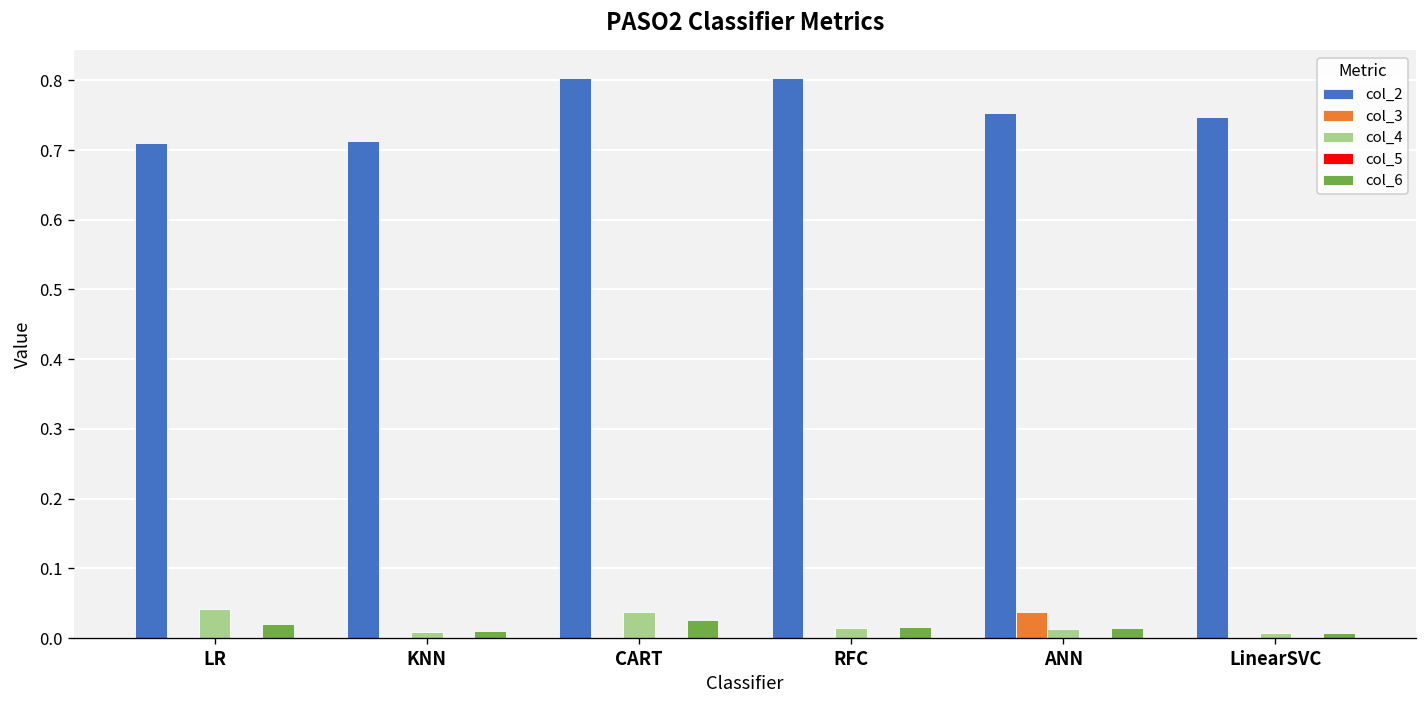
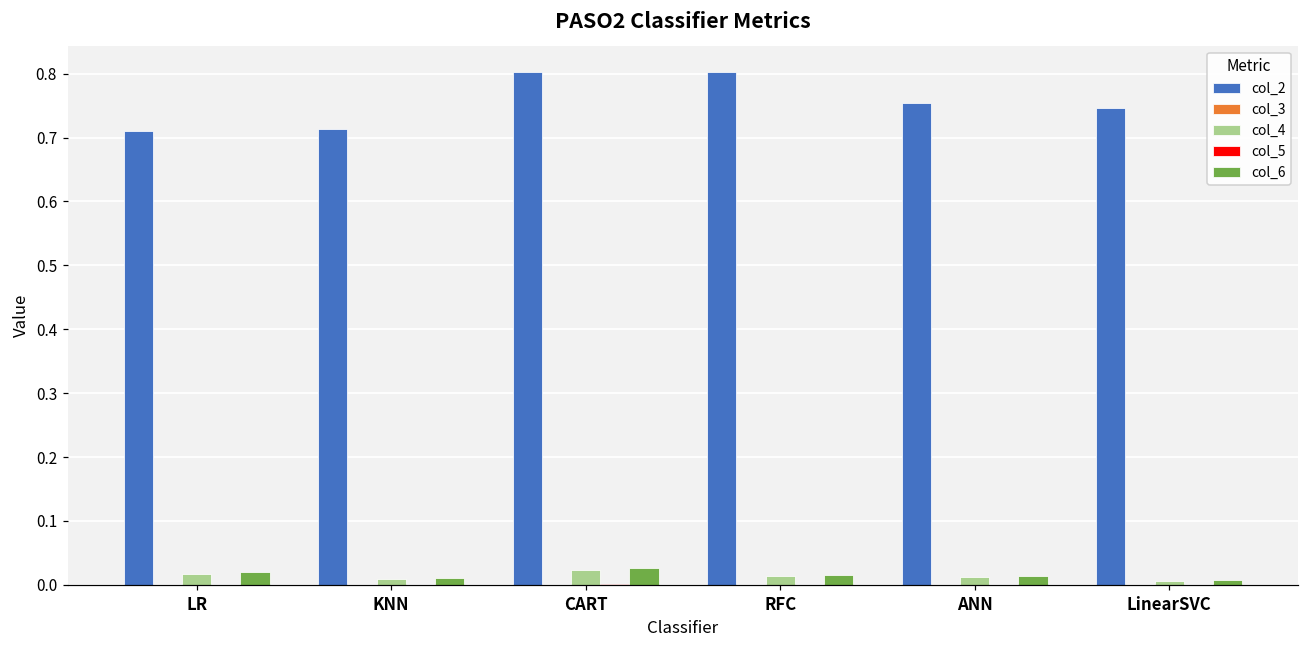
  {
    "col_2": {
      "LR": 0.71,
      "KNN": 0.71,
      "CART": 0.80,
      "RFC": 0.80,
      "ANN": 0.75,
      "LinearSVC": 0.75
    },
    "col_3": {
-     "ANN": 0.04
+     "ANN": 0.00
    },
    "col_4": {
-     "LR": 0.04,
+     "LR": 0.02,
      "KNN": 0.01,
-     "CART": 0.04,
+     "CART": 0.02,
      "RFC": 0.01,
      "ANN": 0.01,
      "LinearSVC": 0.01
    },
    "col_6": {
      "LR": 0.02,
      "KNN": 0.01,
      "CART": 0.03,
      "RFC": 0.02,
      "ANN": 0.01,
      "LinearSVC": 0.01
    }
  }
